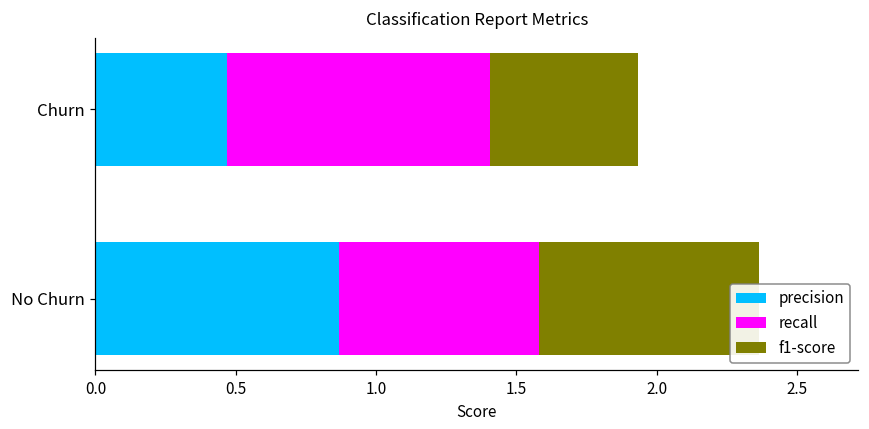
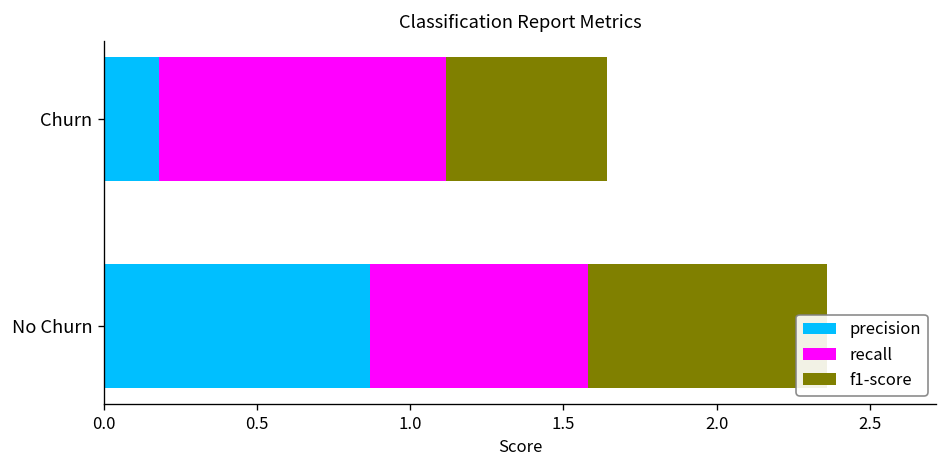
  {
    "precision": {
-     "Churn": 0.47,
+     "Churn": 0.18,
      "No Churn": 0.87
    },
    "recall": {
      "Churn": 0.94,
      "No Churn": 0.71
    },
    "f1-score": {
      "Churn": 0.53
    }
  }
